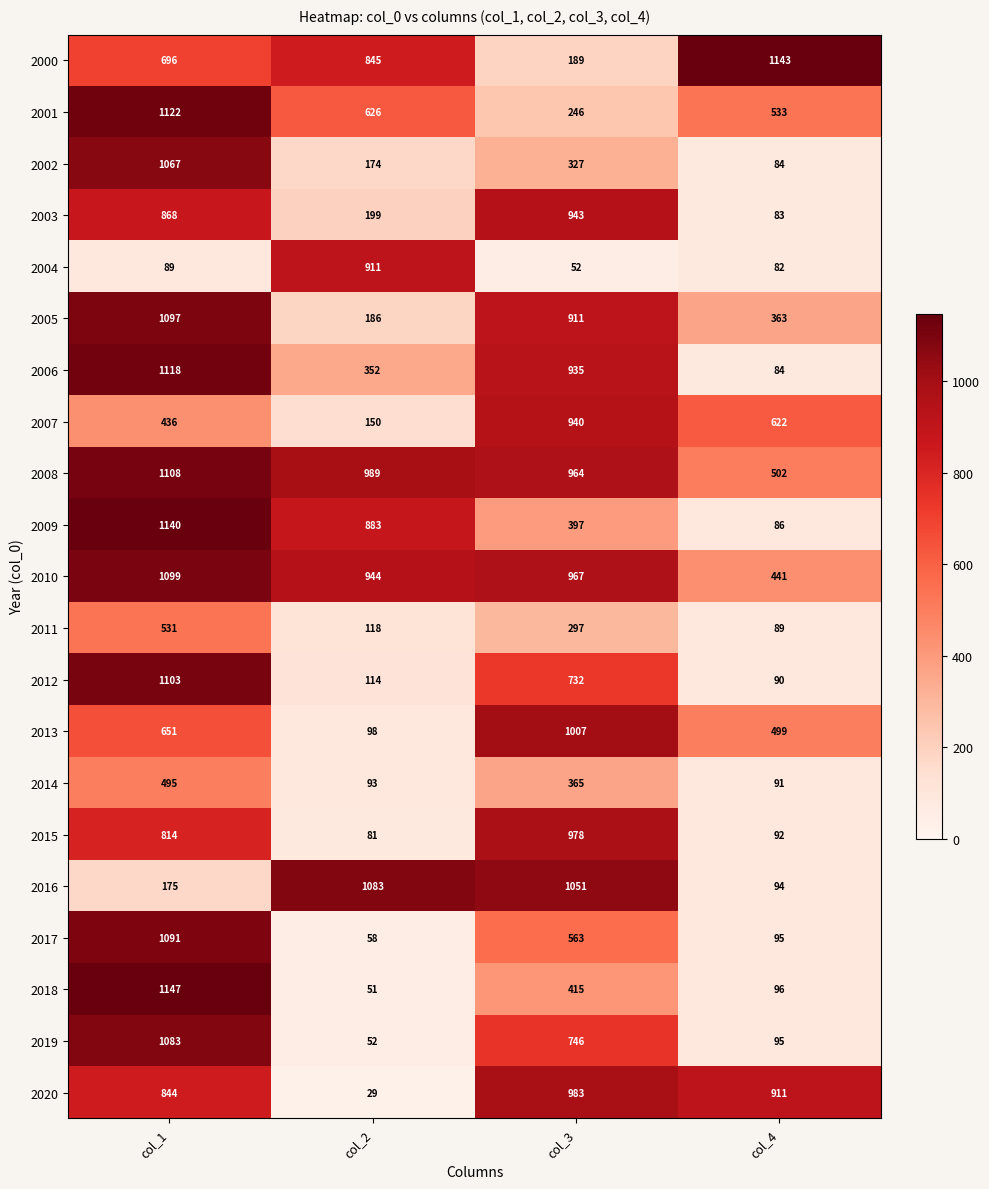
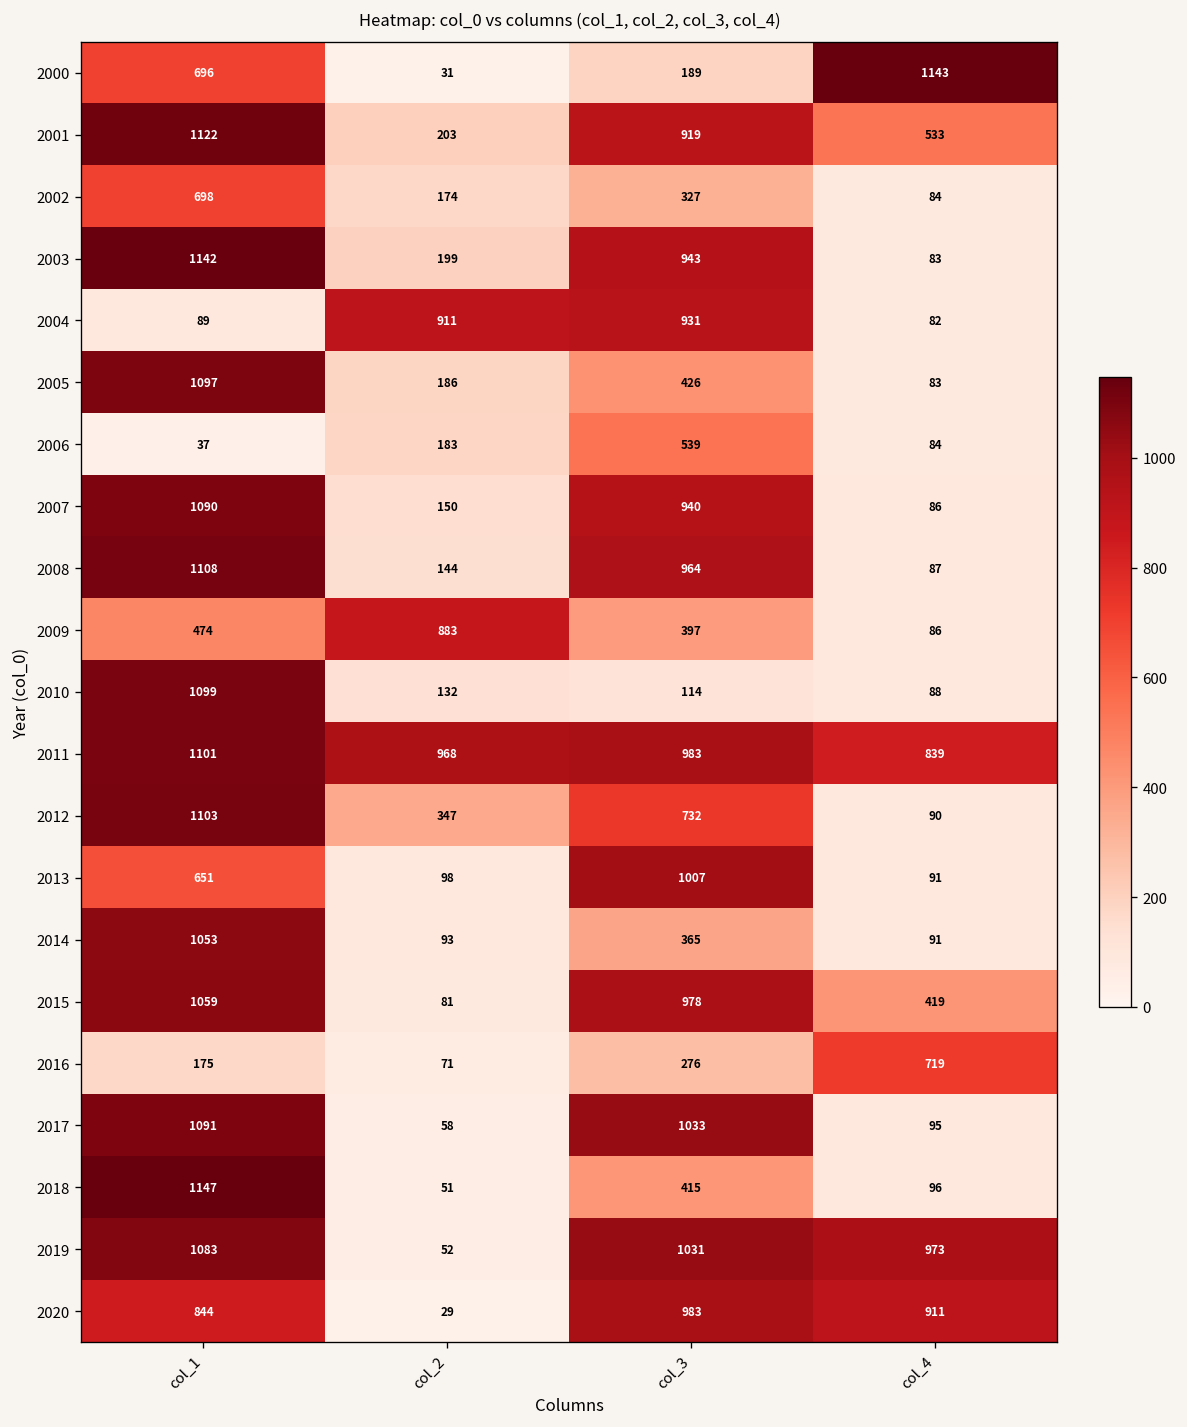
  {
    "2000": {
      "col_1": 696,
-     "col_2": 845,
+     "col_2": 31,
      "col_3": 189,
      "col_4": 1143
    },
    "2001": {
      "col_1": 1122,
-     "col_2": 626,
-     "col_3": 246,
+     "col_2": 203,
+     "col_3": 919,
      "col_4": 533
    },
    "2002": {
-     "col_1": 1067,
+     "col_1": 698,
      "col_2": 174,
      "col_3": 327,
      "col_4": 84
    },
    "2003": {
-     "col_1": 868,
+     "col_1": 1142,
      "col_2": 199,
      "col_3": 943,
      "col_4": 83
    },
    "2004": {
      "col_1": 89,
      "col_2": 911,
-     "col_3": 52,
+     "col_3": 931,
      "col_4": 82
    },
    "2005": {
      "col_1": 1097,
      "col_2": 186,
-     "col_3": 911,
-     "col_4": 363
+     "col_3": 426,
+     "col_4": 83
    },
    "2006": {
-     "col_1": 1118,
-     "col_2": 352,
-     "col_3": 935,
+     "col_1": 37,
+     "col_2": 183,
+     "col_3": 539,
      "col_4": 84
    },
    "2007": {
-     "col_1": 436,
+     "col_1": 1090,
      "col_2": 150,
      "col_3": 940,
-     "col_4": 622
+     "col_4": 86
    },
    "2008": {
      "col_1": 1108,
-     "col_2": 989,
+     "col_2": 144,
      "col_3": 964,
-     "col_4": 502
+     "col_4": 87
    },
    "2009": {
-     "col_1": 1140,
+     "col_1": 474,
      "col_2": 883,
      "col_3": 397,
      "col_4": 86
    },
    "2010": {
      "col_1": 1099,
-     "col_2": 944,
-     "col_3": 967,
-     "col_4": 441
+     "col_2": 132,
+     "col_3": 114,
+     "col_4": 88
    },
    "2011": {
-     "col_1": 531,
-     "col_2": 118,
-     "col_3": 297,
-     "col_4": 89
+     "col_1": 1101,
+     "col_2": 968,
+     "col_3": 983,
+     "col_4": 839
    },
    "2012": {
      "col_1": 1103,
-     "col_2": 114,
+     "col_2": 347,
      "col_3": 732,
      "col_4": 90
    },
    "2013": {
      "col_1": 651,
      "col_2": 98,
      "col_3": 1007,
-     "col_4": 499
+     "col_4": 91
    },
    "2014": {
-     "col_1": 495,
+     "col_1": 1053,
      "col_2": 93,
      "col_3": 365,
      "col_4": 91
    },
    "2015": {
-     "col_1": 814,
+     "col_1": 1059,
      "col_2": 81,
      "col_3": 978,
-     "col_4": 92
+     "col_4": 419
    },
    "2016": {
      "col_1": 175,
-     "col_2": 1083,
-     "col_3": 1051,
-     "col_4": 94
+     "col_2": 71,
+     "col_3": 276,
+     "col_4": 719
    },
    "2017": {
      "col_1": 1091,
      "col_2": 58,
-     "col_3": 563,
+     "col_3": 1033,
      "col_4": 95
    },
    "2018": {
      "col_1": 1147,
      "col_2": 51,
      "col_3": 415,
      "col_4": 96
    },
    "2019": {
      "col_1": 1083,
      "col_2": 52,
-     "col_3": 746,
-     "col_4": 95
+     "col_3": 1031,
+     "col_4": 973
    },
    "2020": {
      "col_1": 844,
      "col_2": 29,
      "col_3": 983,
      "col_4": 911
    }
  }
